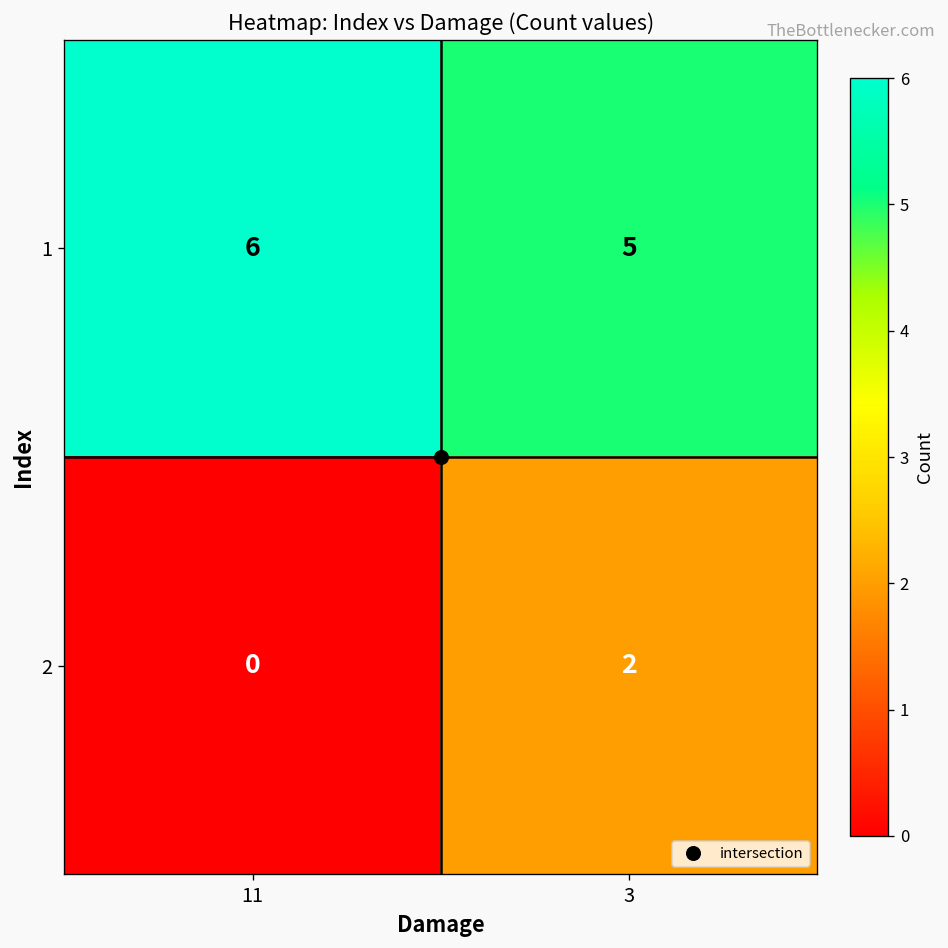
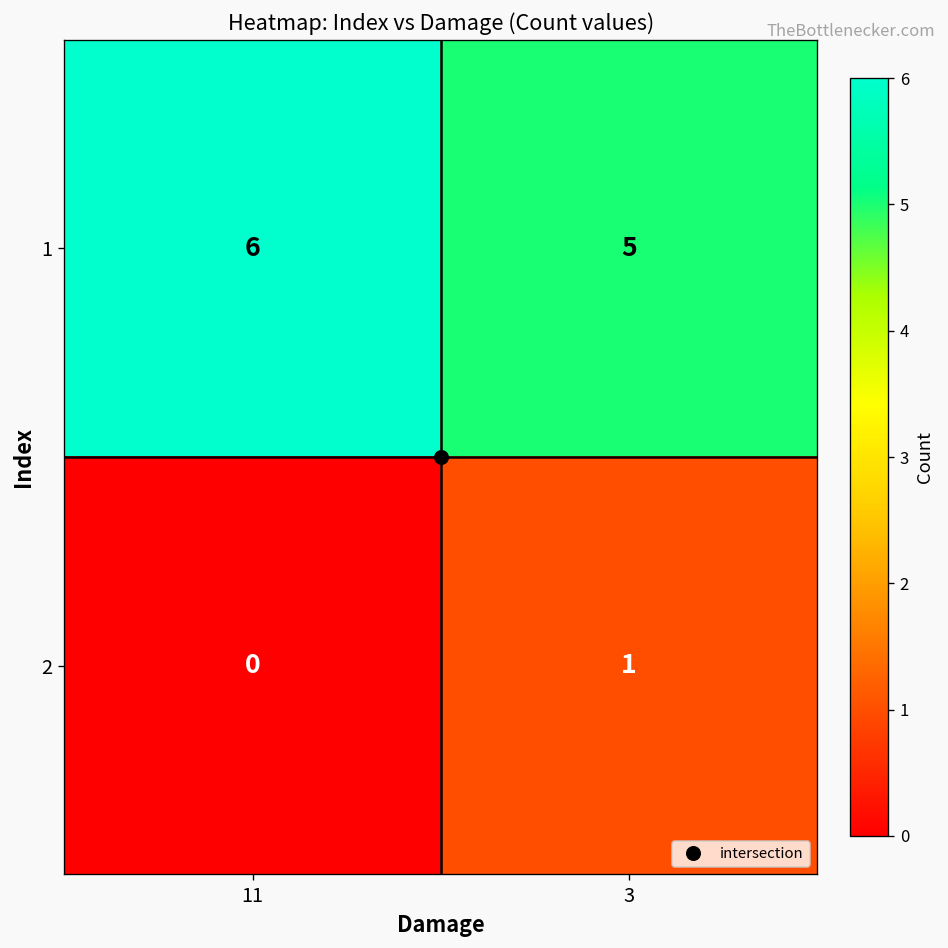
  {
    "1": {
      "11": 6,
      "3": 5
    },
    "2": {
      "11": 0,
-     "3": 2
+     "3": 1
    }
  }
